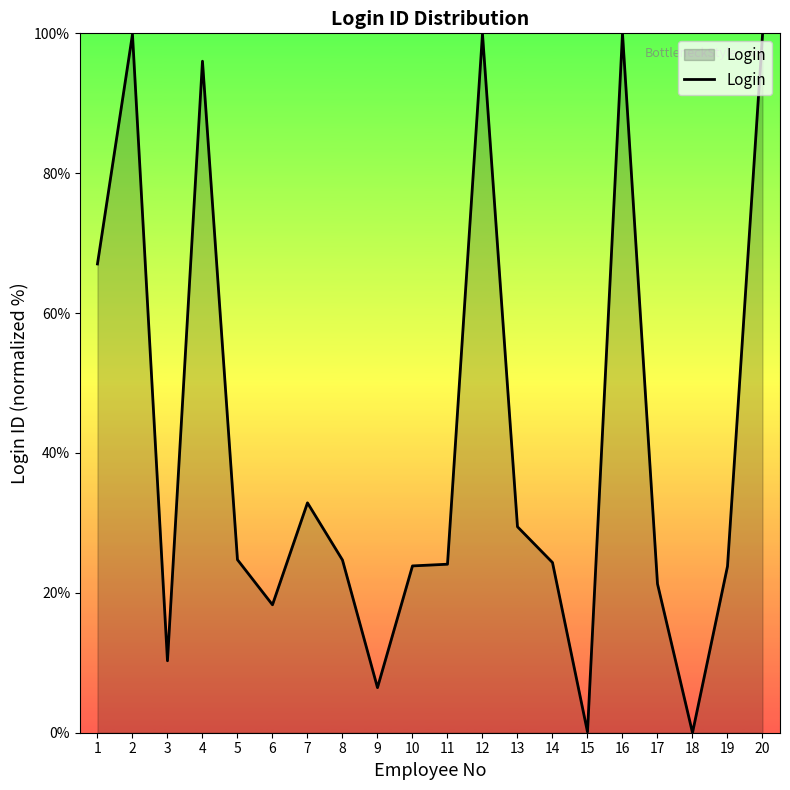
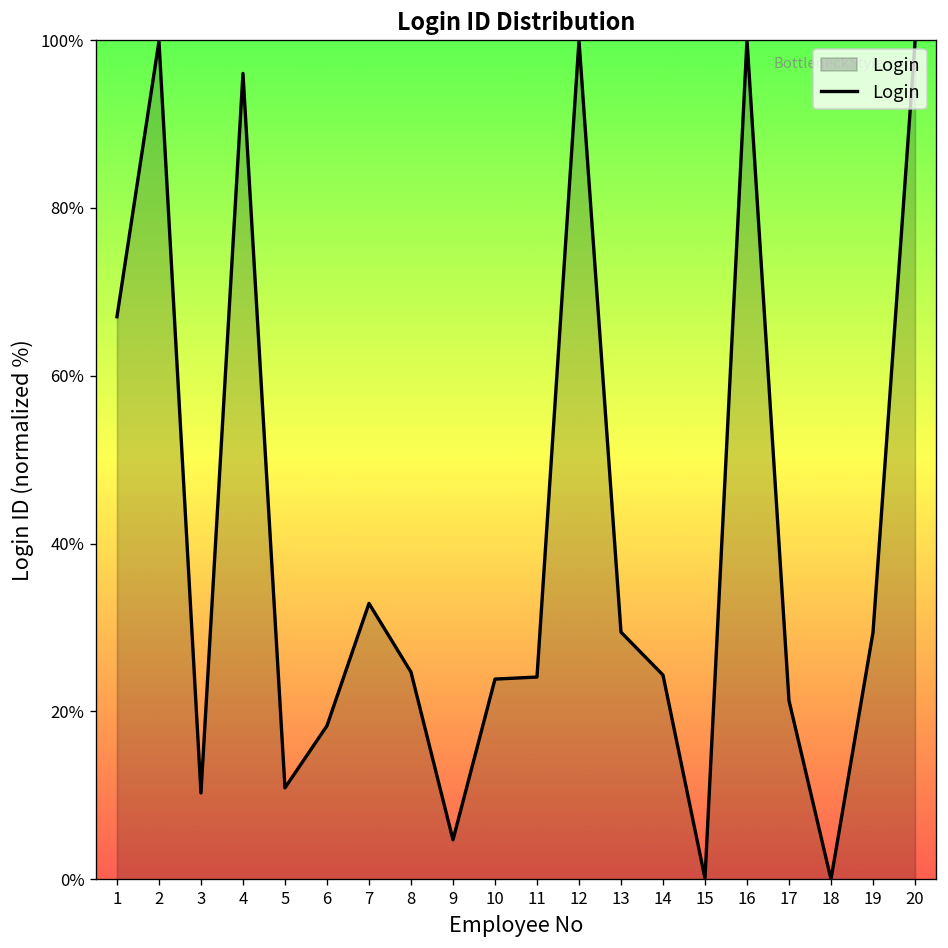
  {
    "1": "67%",
    "2": "100%",
    "3": "10%",
    "4": "96%",
-   "5": "25%",
+   "5": "11%",
    "6": "18%",
    "7": "33%",
    "8": "25%",
-   "9": "6%",
+   "9": "5%",
    "10": "24%",
    "11": "24%",
    "12": "100%",
    "13": "29%",
    "14": "24%",
    "15": "0%",
    "16": "100%",
    "17": "21%",
    "18": "0%",
-   "19": "24%",
+   "19": "29%",
    "20": "100%"
  }
